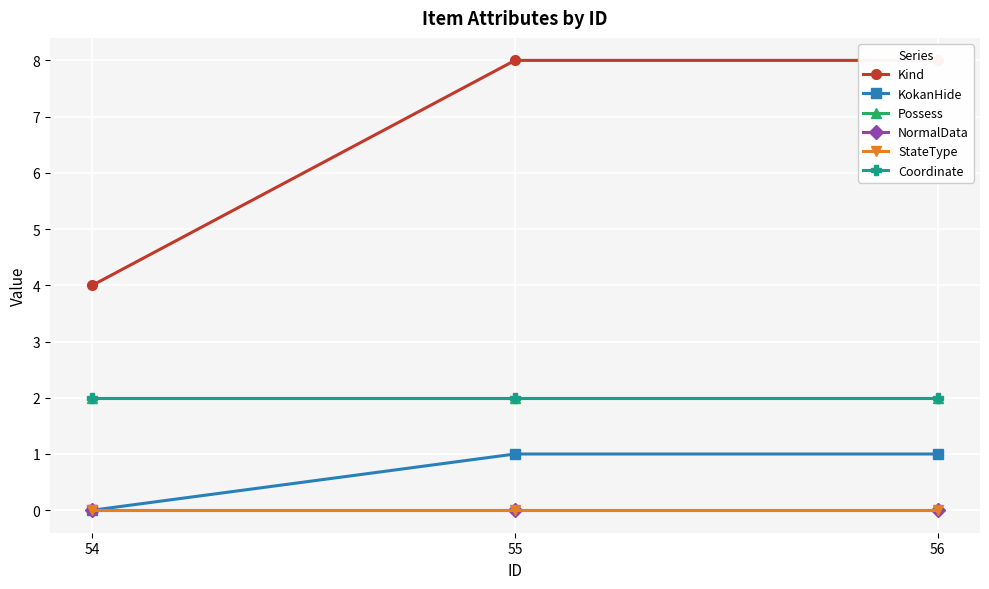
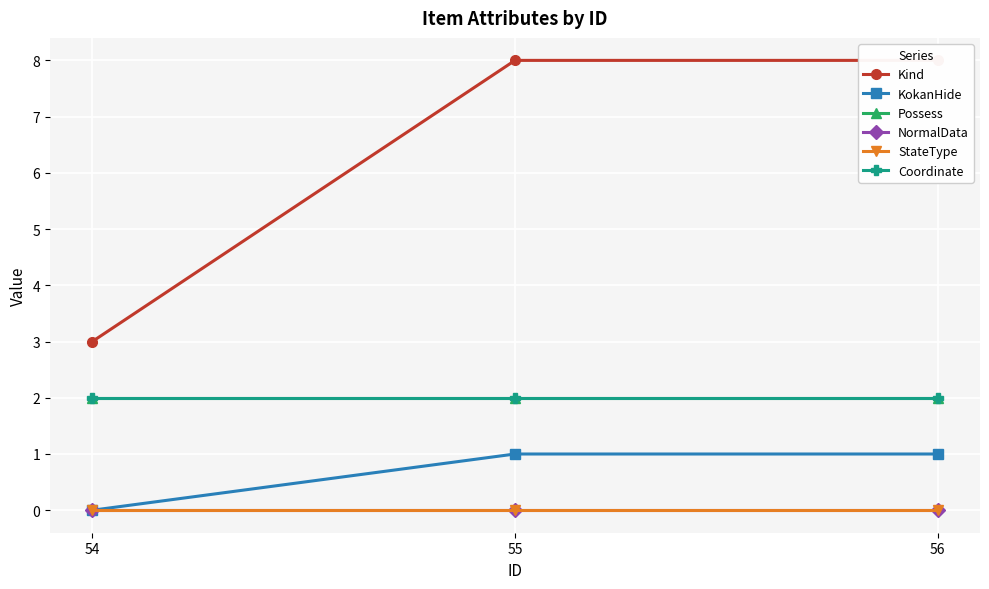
  {
    "Kind": {
-     "54": 4,
+     "54": 3,
      "55": 8
    },
    "KokanHide": {
      "55": 1,
      "56": 1
    },
    "Coordinate": {
      "54": 2,
      "55": 2,
      "56": 2
    },
    "StateType": {
      "55": 0,
      "56": 0
    }
  }
